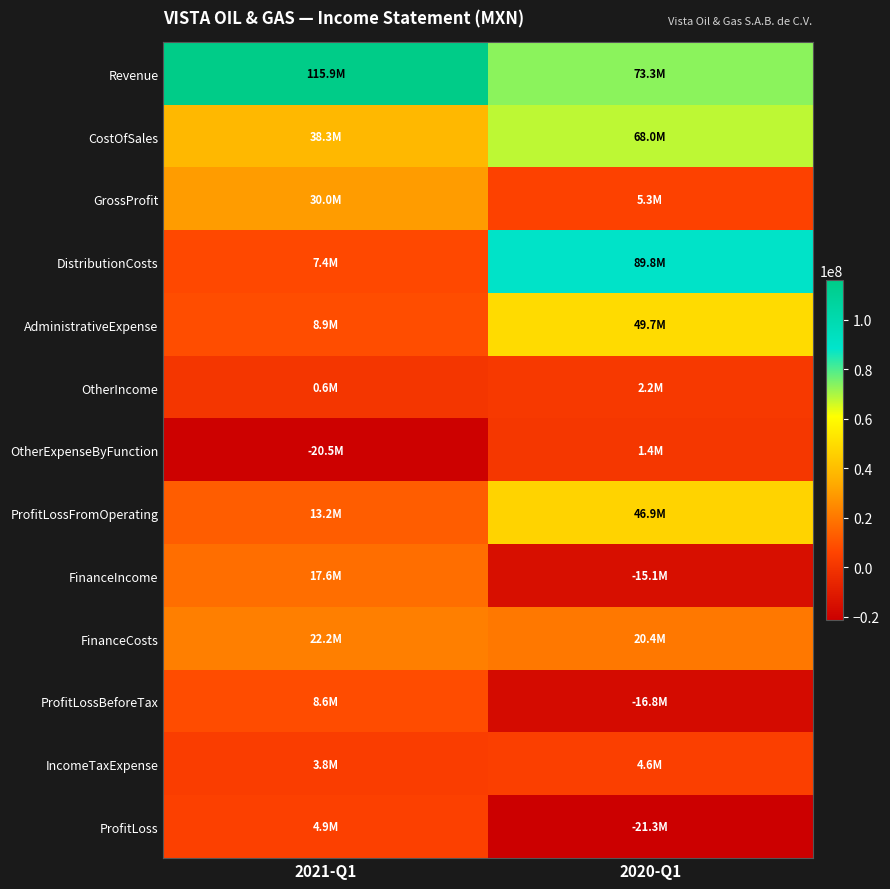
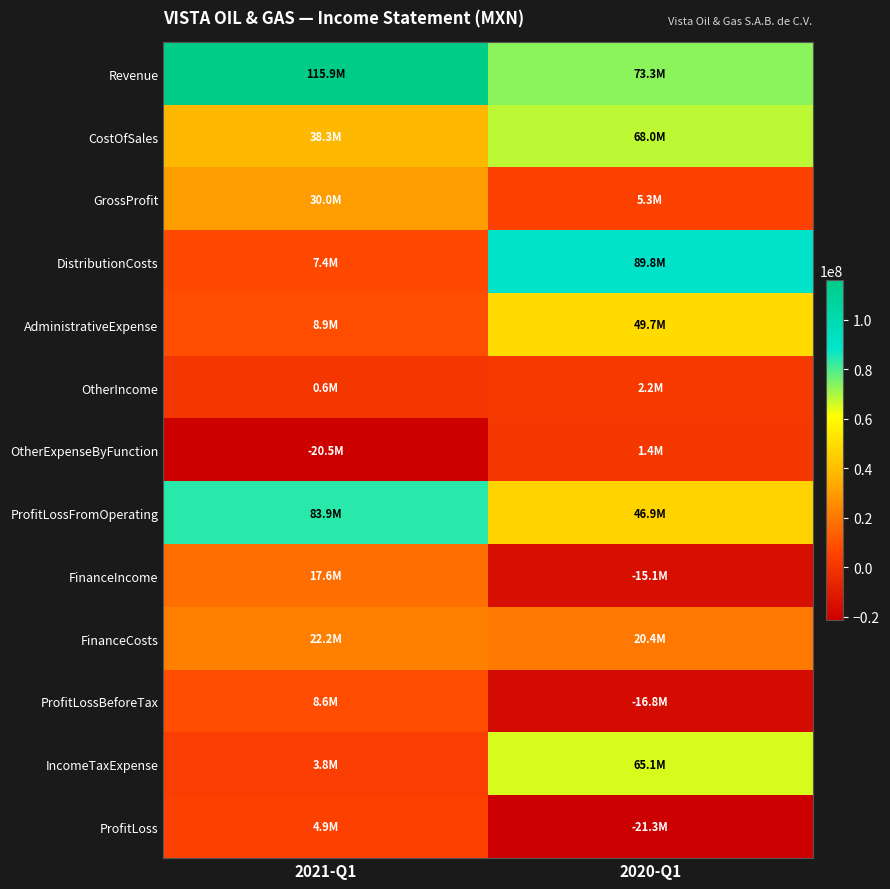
  {
    "Revenue": {
      "2021-Q1": "115.9M",
      "2020-Q1": "73.3M"
    },
    "CostOfSales": {
      "2021-Q1": "38.3M",
      "2020-Q1": "68.0M"
    },
    "GrossProfit": {
      "2021-Q1": "30.0M",
      "2020-Q1": "5.3M"
    },
    "DistributionCosts": {
      "2021-Q1": "7.4M",
      "2020-Q1": "89.8M"
    },
    "AdministrativeExpense": {
      "2021-Q1": "8.9M",
      "2020-Q1": "49.7M"
    },
    "OtherIncome": {
      "2021-Q1": "0.6M",
      "2020-Q1": "2.2M"
    },
    "OtherExpenseByFunction": {
      "2021-Q1": "-20.5M",
      "2020-Q1": "1.4M"
    },
    "ProfitLossFromOperating": {
-     "2021-Q1": "13.2M",
+     "2021-Q1": "83.9M",
      "2020-Q1": "46.9M"
    },
    "FinanceIncome": {
      "2021-Q1": "17.6M",
      "2020-Q1": "-15.1M"
    },
    "FinanceCosts": {
      "2021-Q1": "22.2M",
      "2020-Q1": "20.4M"
    },
    "ProfitLossBeforeTax": {
      "2021-Q1": "8.6M",
      "2020-Q1": "-16.8M"
    },
    "IncomeTaxExpense": {
      "2021-Q1": "3.8M",
-     "2020-Q1": "4.6M"
+     "2020-Q1": "65.1M"
    },
    "ProfitLoss": {
      "2021-Q1": "4.9M",
      "2020-Q1": "-21.3M"
    }
  }
